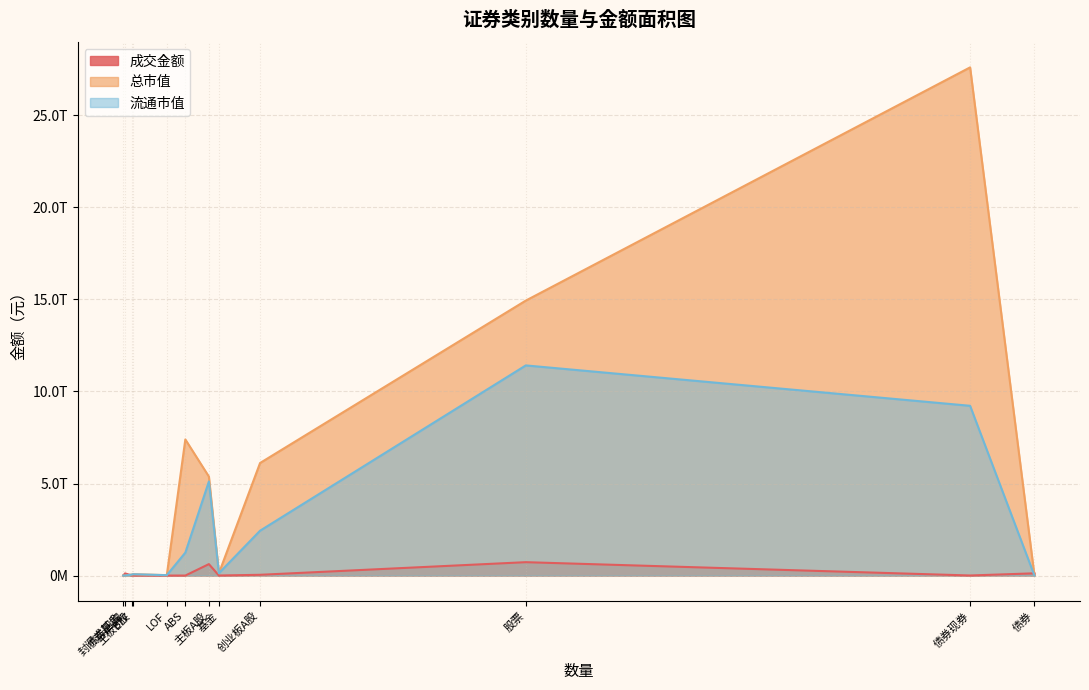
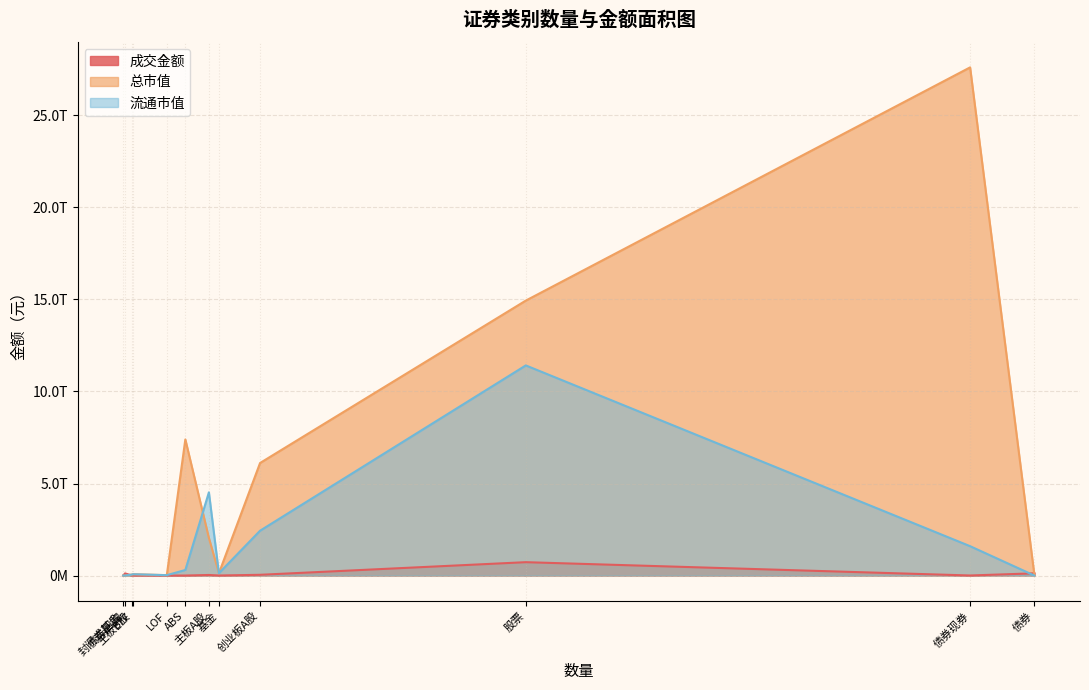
  {
    "成交金额": {
      "ABS": "0.0T",
-     "主板A股": "0.6T",
+     "主板A股": "0.0T",
      "创业板A股": "0.0T",
      "股票": "0.7T",
      "债券现券": "0.0T"
    },
    "总市值": {
      "ABS": "7.4T",
-     "主板A股": "5.4T",
+     "主板A股": "2.0T",
      "创业板A股": "6.1T",
      "股票": "14.9T",
      "债券现券": "27.6T"
    },
    "流通市值": {
-     "ABS": "1.2T",
-     "主板A股": "5.1T",
+     "ABS": "0.3T",
+     "主板A股": "4.5T",
      "创业板A股": "2.4T",
      "股票": "11.4T",
-     "债券现券": "9.2T"
+     "债券现券": "1.6T"
    }
  }
